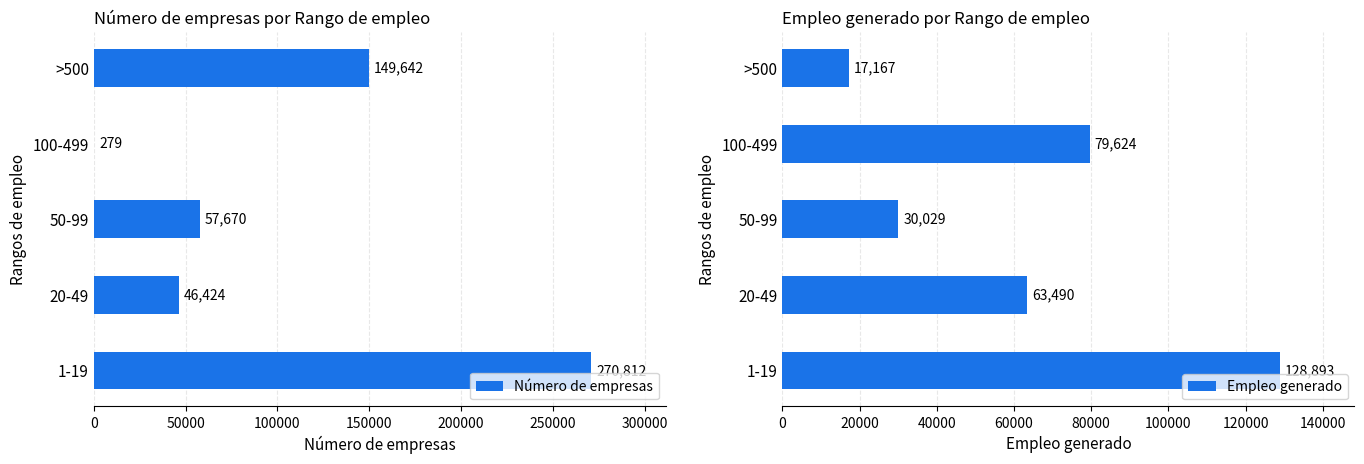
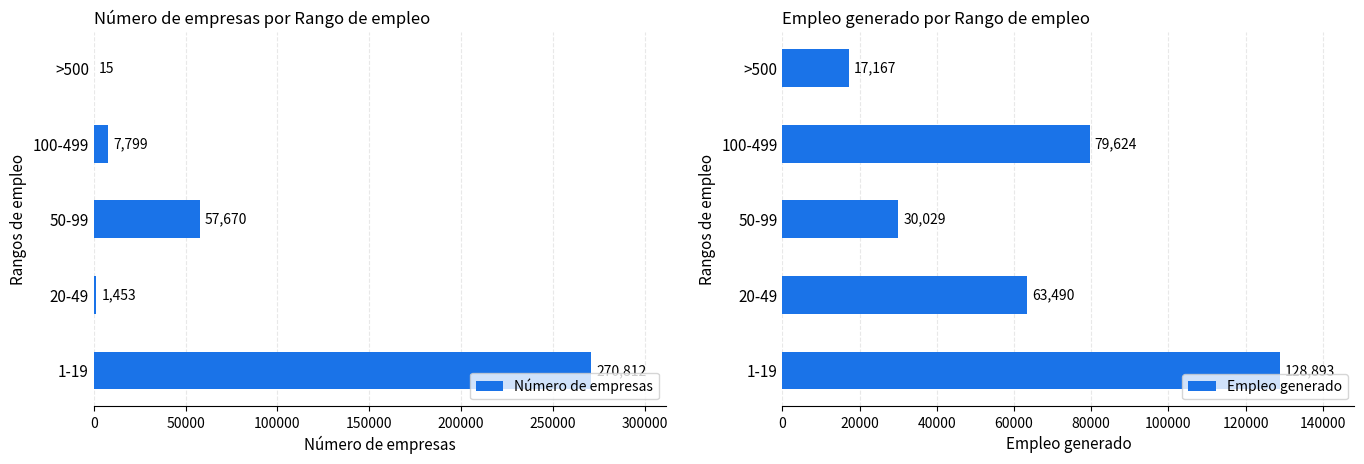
  {
    "Número de empresas por Rango de empleo": {
-     ">500": "149,642",
-     "100-499": "279",
+     ">500": "15",
+     "100-499": "7,799",
      "50-99": "57,670",
-     "20-49": "46,424"
+     "20-49": "1,453"
    },
    "Empleo generado por Rango de empleo": {
      ">500": "17,167",
      "100-499": "79,624",
      "50-99": "30,029",
      "20-49": "63,490"
    }
  }
